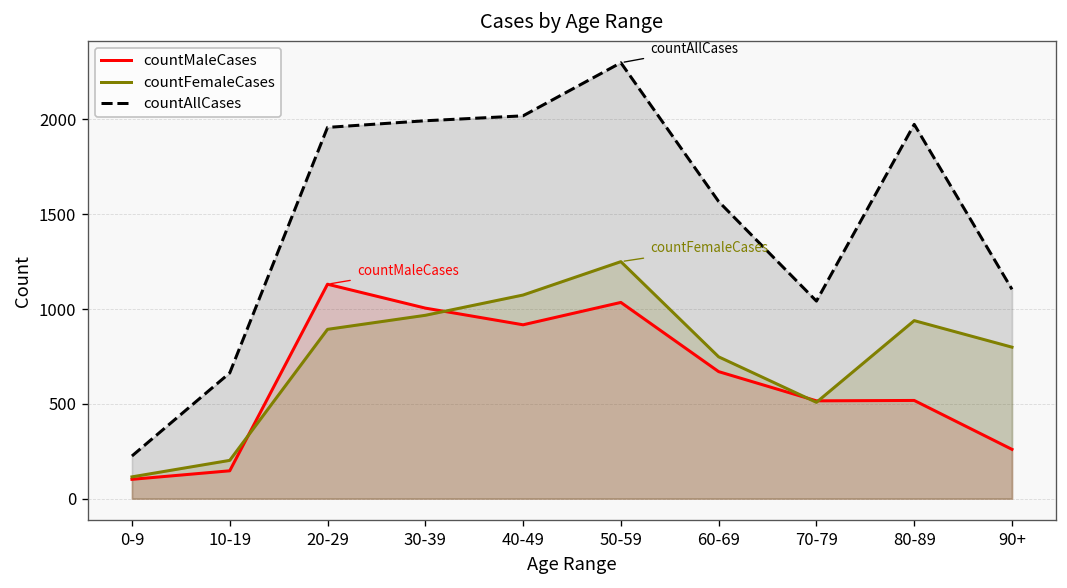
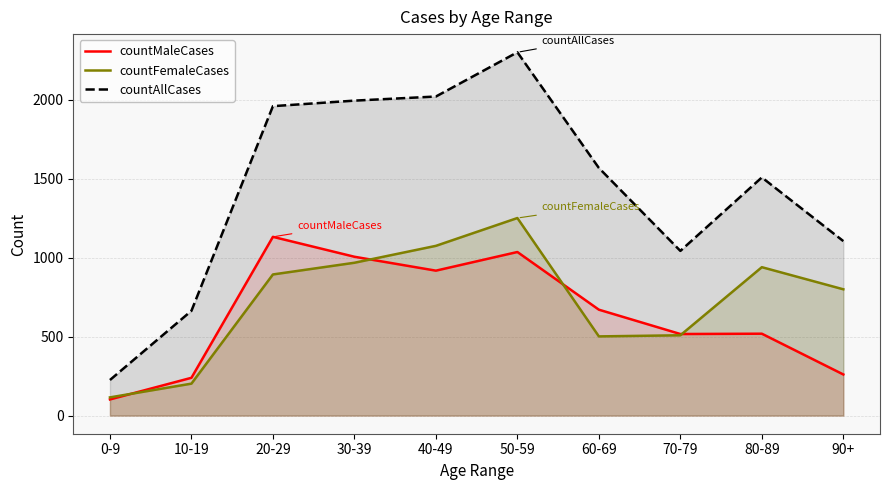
  {
    "countMaleCases": {
-     "10-19": 150,
+     "10-19": 240,
      "20-29": 1130,
      "30-39": 1010,
      "40-49": 920,
      "50-59": 1040,
      "60-69": 670,
      "80-89": 520,
      "90+": 260
    },
    "countFemaleCases": {
      "10-19": 200,
      "20-29": 890,
      "30-39": 970,
      "40-49": 1070,
      "50-59": 1250,
-     "60-69": 750,
+     "60-69": 500,
      "80-89": 940,
      "90+": 800
    },
    "countAllCases": {
      "0-9": 230,
      "10-19": 660,
      "20-29": 1960,
      "30-39": 1990,
      "40-49": 2020,
      "50-59": 2300,
      "60-69": 1570,
      "70-79": 1040,
-     "80-89": 1970,
+     "80-89": 1510,
      "90+": 1100
    }
  }
